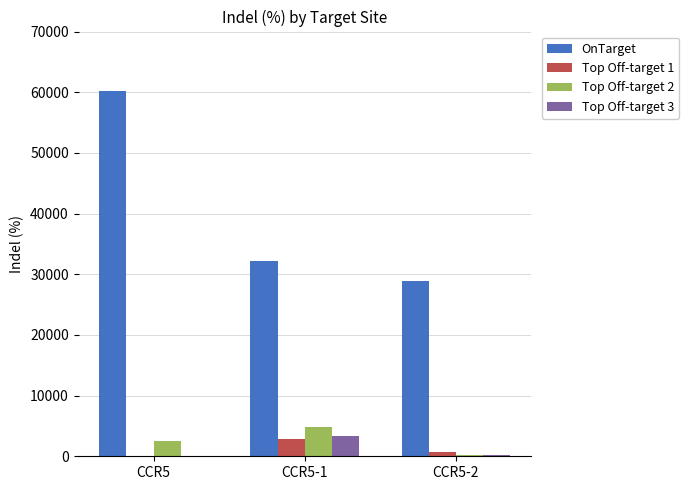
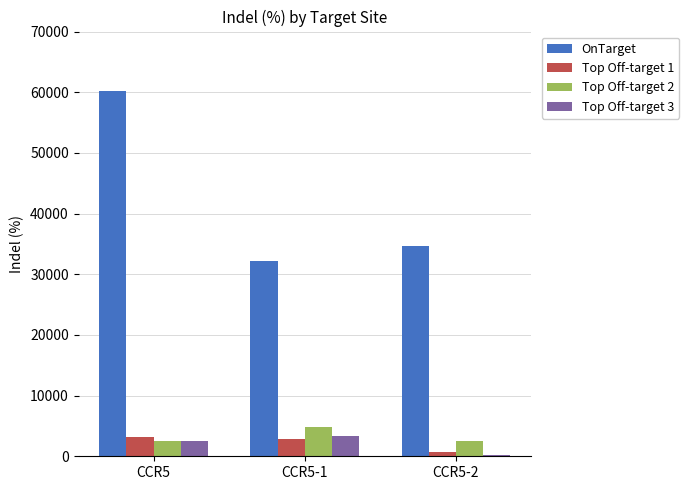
  {
    "OnTarget": {
      "CCR5": 60000,
      "CCR5-1": 32000,
-     "CCR5-2": 29000
+     "CCR5-2": 35000
    },
    "Top Off-target 1": {
-     "CCR5": 0,
+     "CCR5": 3000,
      "CCR5-1": 3000,
      "CCR5-2": 1000
    },
    "Top Off-target 2": {
      "CCR5": 3000,
      "CCR5-1": 5000,
-     "CCR5-2": 0
+     "CCR5-2": 3000
    },
    "Top Off-target 3": {
-     "CCR5": 0,
+     "CCR5": 3000,
      "CCR5-1": 3000
    }
  }
